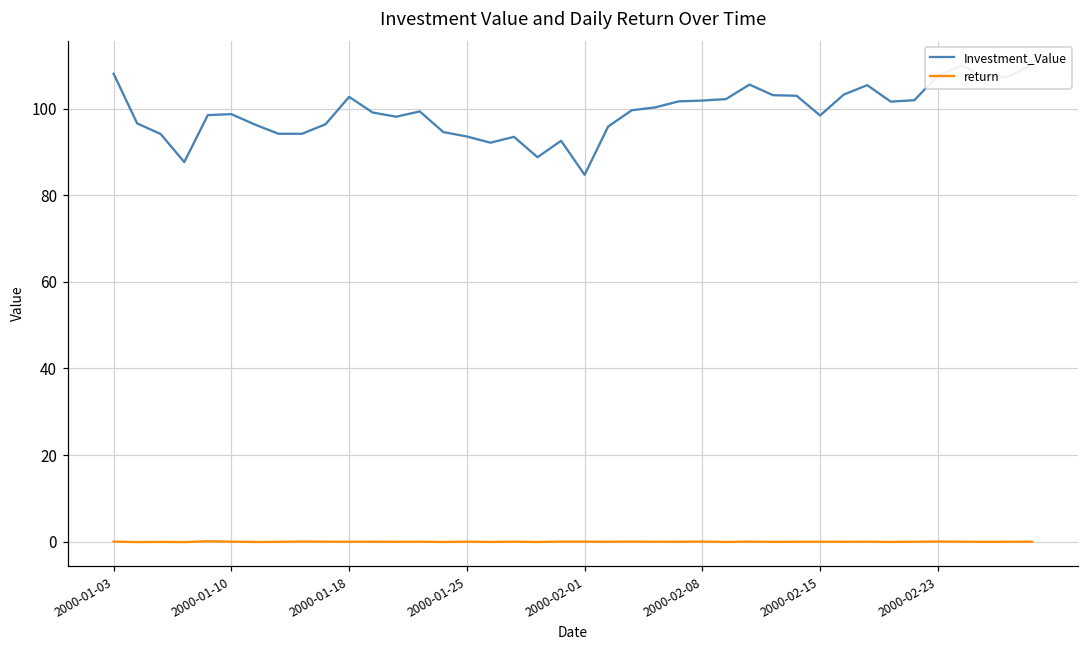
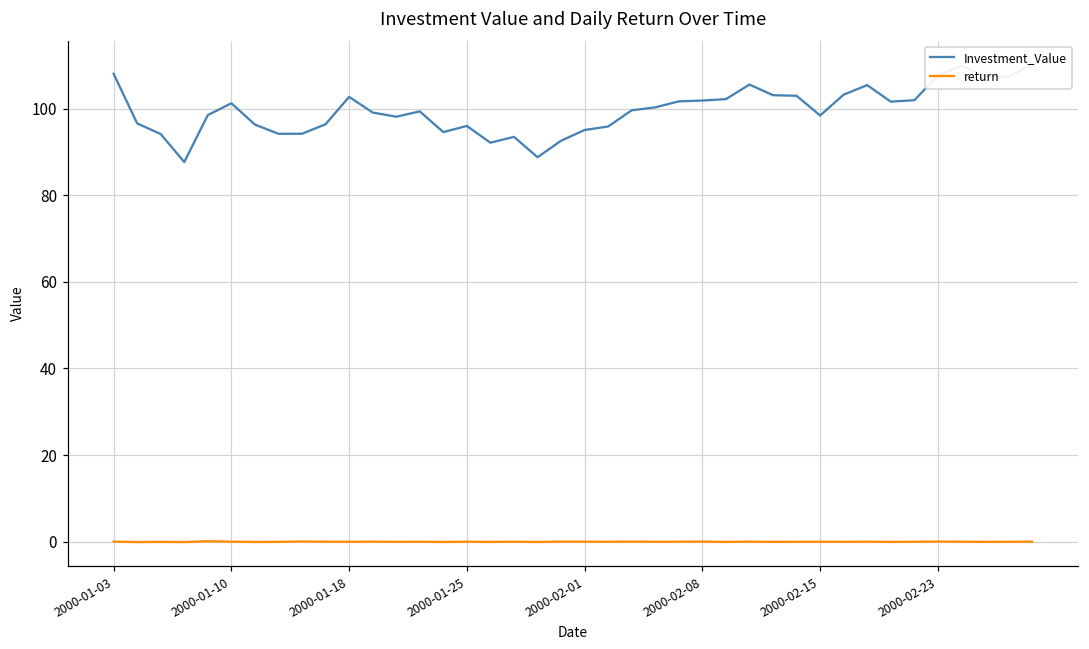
  {
    "Investment_Value": {
      "2000-01-03": 108,
-     "2000-01-10": 99,
+     "2000-01-10": 101,
      "2000-01-18": 103,
-     "2000-01-25": 94,
-     "2000-02-01": 85,
+     "2000-01-25": 96,
+     "2000-02-01": 95,
      "2000-02-08": 102,
      "2000-02-15": 98
    },
    "return": {
      "2000-01-03": 0,
      "2000-01-10": 0,
      "2000-01-18": 0,
      "2000-01-25": 0,
      "2000-02-01": 0,
      "2000-02-08": 0,
      "2000-02-15": 0,
      "2000-02-23": 0
    }
  }
